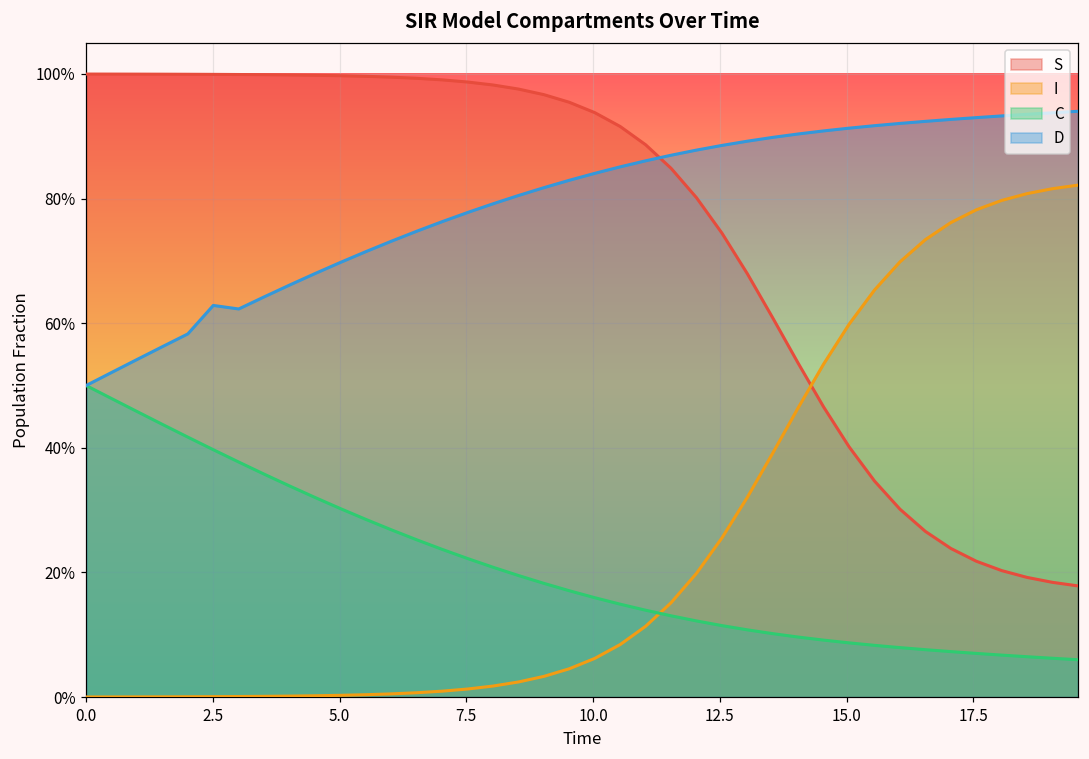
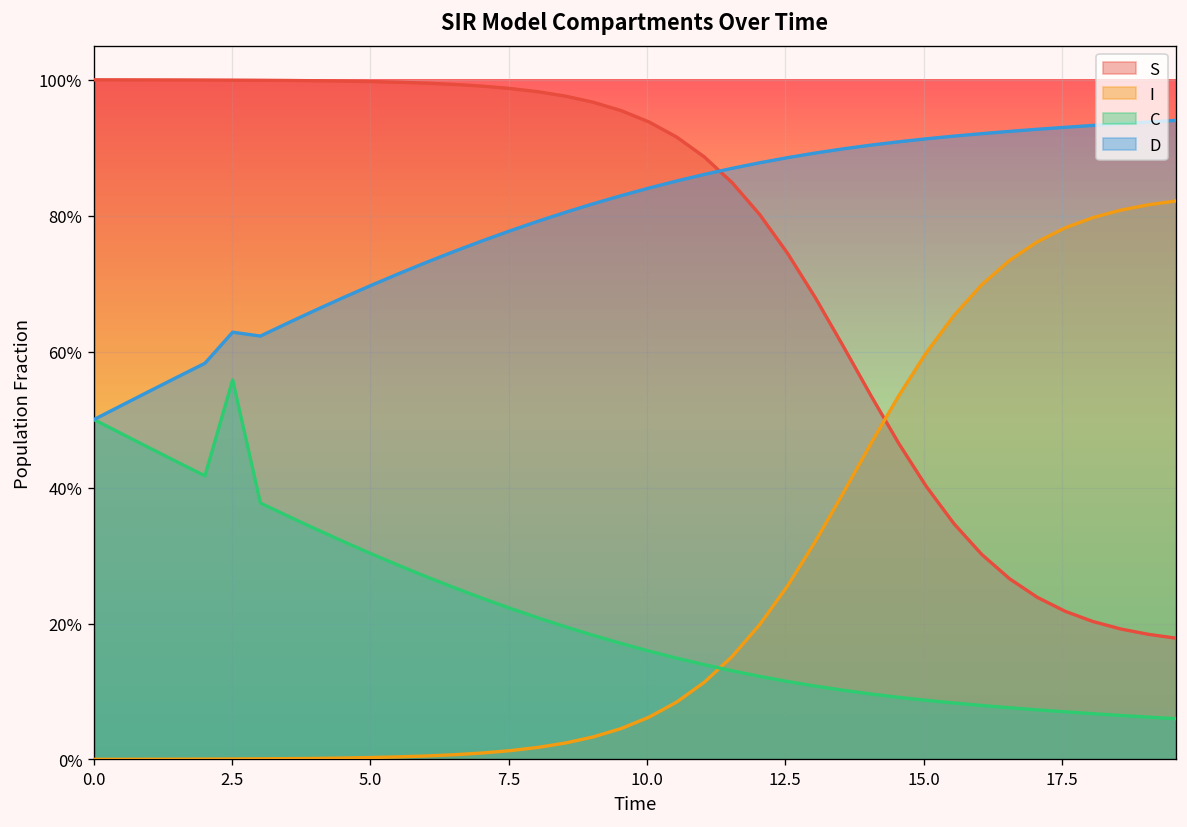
  {
    "C": {
-     "2.5": "40%"
+     "2.5": "56%"
    },
    "D": {
      "2.5": "63%"
    }
  }
